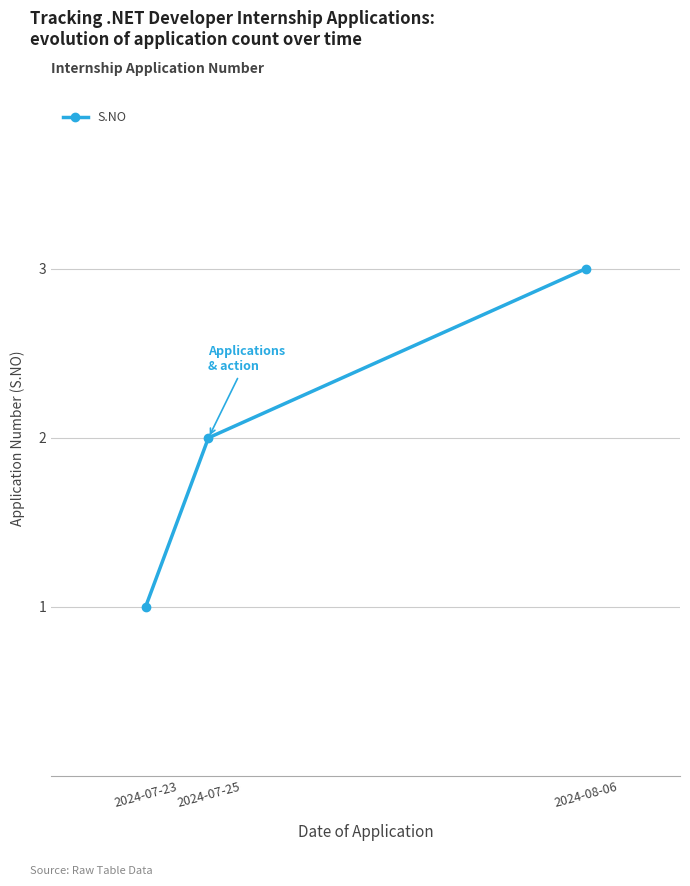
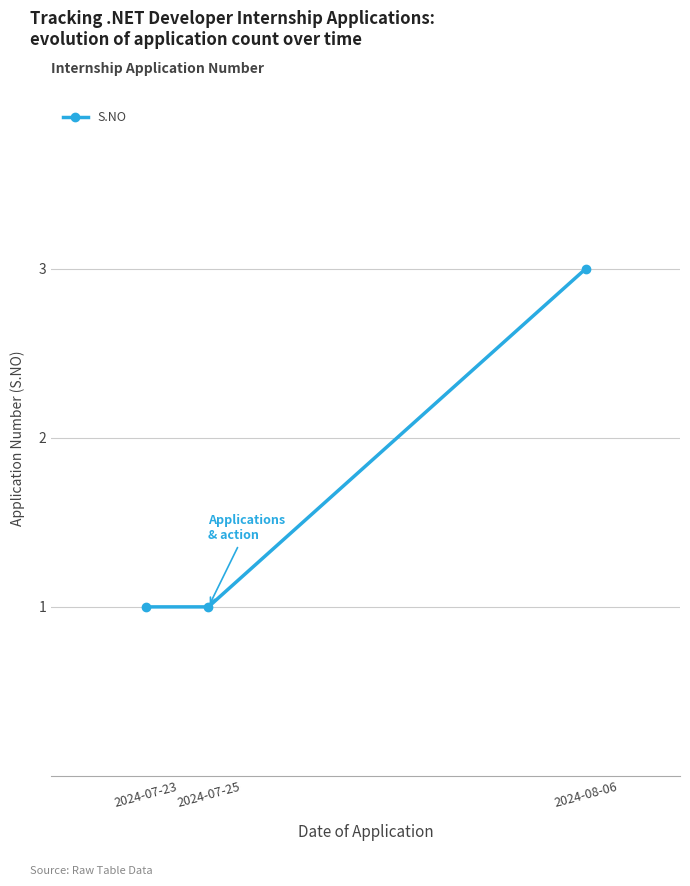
  {
    "2024-07-23": 1,
-   "2024-07-25": 2,
+   "2024-07-25": 1,
    "2024-08-06": 3
  }
